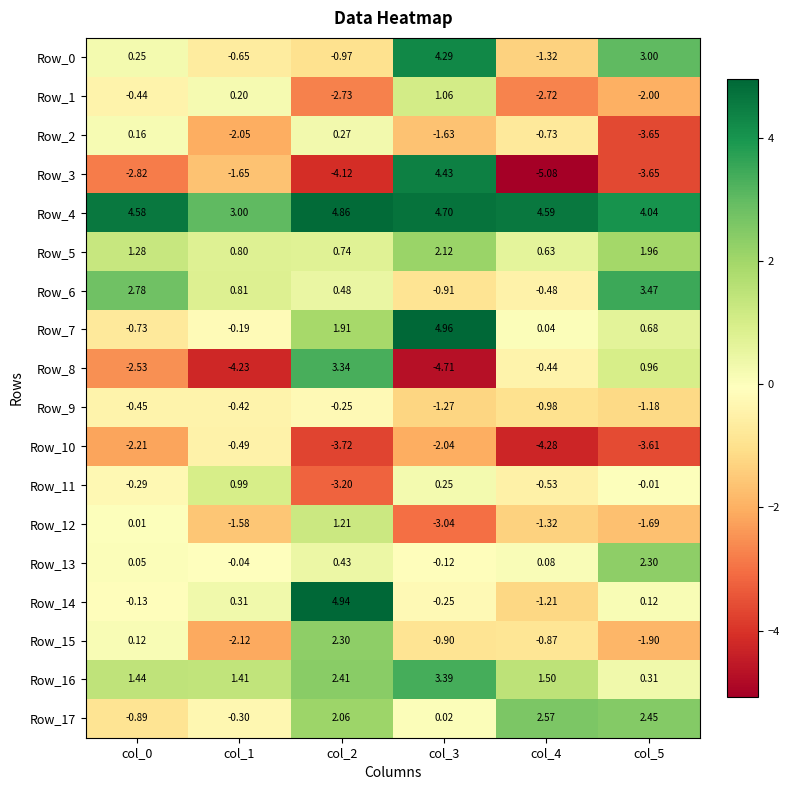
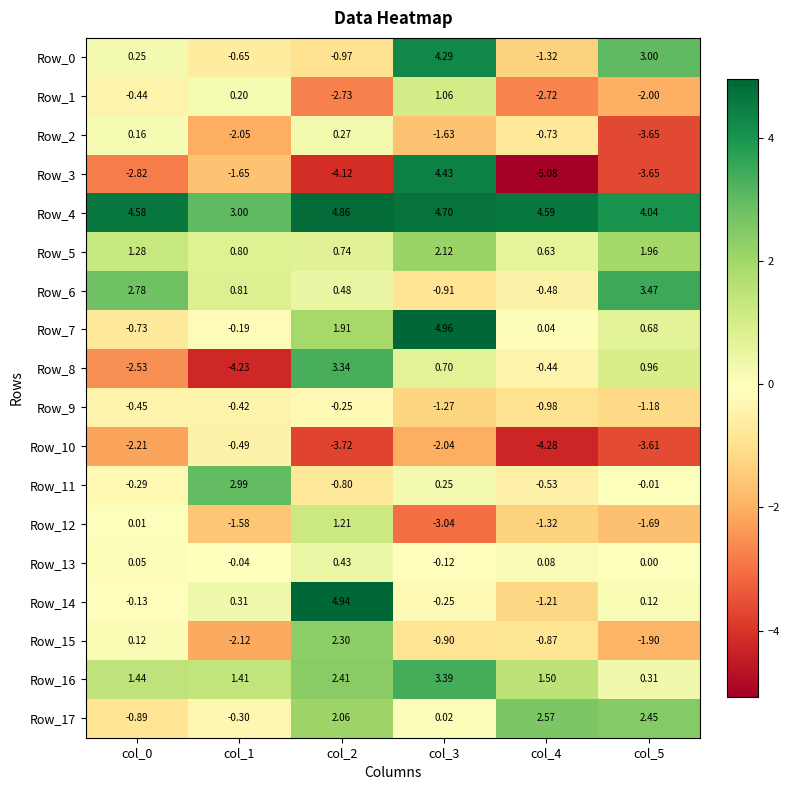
  {
    "Row_0": {
      "col_0": 0.25,
      "col_1": -0.65,
      "col_2": -0.97,
      "col_3": 4.29,
      "col_4": -1.32,
      "col_5": 3.00
    },
    "Row_1": {
      "col_0": -0.44,
      "col_1": 0.20,
      "col_2": -2.73,
      "col_3": 1.06,
      "col_4": -2.72,
      "col_5": -2.00
    },
    "Row_2": {
      "col_0": 0.16,
      "col_1": -2.05,
      "col_2": 0.27,
      "col_3": -1.63,
      "col_4": -0.73,
      "col_5": -3.65
    },
    "Row_3": {
      "col_0": -2.82,
      "col_1": -1.65,
      "col_2": -4.12,
      "col_3": 4.43,
      "col_4": -5.08,
      "col_5": -3.65
    },
    "Row_4": {
      "col_0": 4.58,
      "col_1": 3.00,
      "col_2": 4.86,
      "col_3": 4.70,
      "col_4": 4.59,
      "col_5": 4.04
    },
    "Row_5": {
      "col_0": 1.28,
      "col_1": 0.80,
      "col_2": 0.74,
      "col_3": 2.12,
      "col_4": 0.63,
      "col_5": 1.96
    },
    "Row_6": {
      "col_0": 2.78,
      "col_1": 0.81,
      "col_2": 0.48,
      "col_3": -0.91,
      "col_4": -0.48,
      "col_5": 3.47
    },
    "Row_7": {
      "col_0": -0.73,
      "col_1": -0.19,
      "col_2": 1.91,
      "col_3": 4.96,
      "col_4": 0.04,
      "col_5": 0.68
    },
    "Row_8": {
      "col_0": -2.53,
      "col_1": -4.23,
      "col_2": 3.34,
-     "col_3": -4.71,
+     "col_3": 0.70,
      "col_4": -0.44,
      "col_5": 0.96
    },
    "Row_9": {
      "col_0": -0.45,
      "col_1": -0.42,
      "col_2": -0.25,
      "col_3": -1.27,
      "col_4": -0.98,
      "col_5": -1.18
    },
    "Row_10": {
      "col_0": -2.21,
      "col_1": -0.49,
      "col_2": -3.72,
      "col_3": -2.04,
      "col_4": -4.28,
      "col_5": -3.61
    },
    "Row_11": {
      "col_0": -0.29,
-     "col_1": 0.99,
-     "col_2": -3.20,
+     "col_1": 2.99,
+     "col_2": -0.80,
      "col_3": 0.25,
      "col_4": -0.53,
      "col_5": -0.01
    },
    "Row_12": {
      "col_0": 0.01,
      "col_1": -1.58,
      "col_2": 1.21,
      "col_3": -3.04,
      "col_4": -1.32,
      "col_5": -1.69
    },
    "Row_13": {
      "col_0": 0.05,
      "col_1": -0.04,
      "col_2": 0.43,
      "col_3": -0.12,
      "col_4": 0.08,
-     "col_5": 2.30
+     "col_5": 0.00
    },
    "Row_14": {
      "col_0": -0.13,
      "col_1": 0.31,
      "col_2": 4.94,
      "col_3": -0.25,
      "col_4": -1.21,
      "col_5": 0.12
    },
    "Row_15": {
      "col_0": 0.12,
      "col_1": -2.12,
      "col_2": 2.30,
      "col_3": -0.90,
      "col_4": -0.87,
      "col_5": -1.90
    },
    "Row_16": {
      "col_0": 1.44,
      "col_1": 1.41,
      "col_2": 2.41,
      "col_3": 3.39,
      "col_4": 1.50,
      "col_5": 0.31
    },
    "Row_17": {
      "col_0": -0.89,
      "col_1": -0.30,
      "col_2": 2.06,
      "col_3": 0.02,
      "col_4": 2.57,
      "col_5": 2.45
    }
  }
